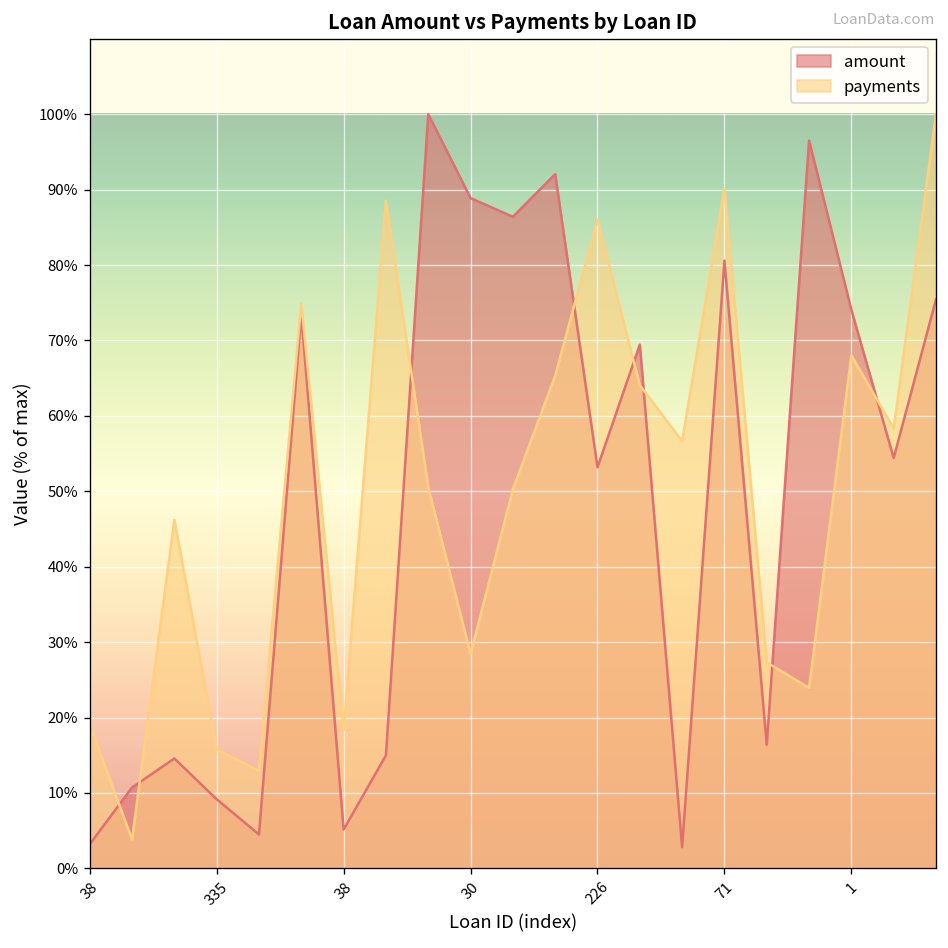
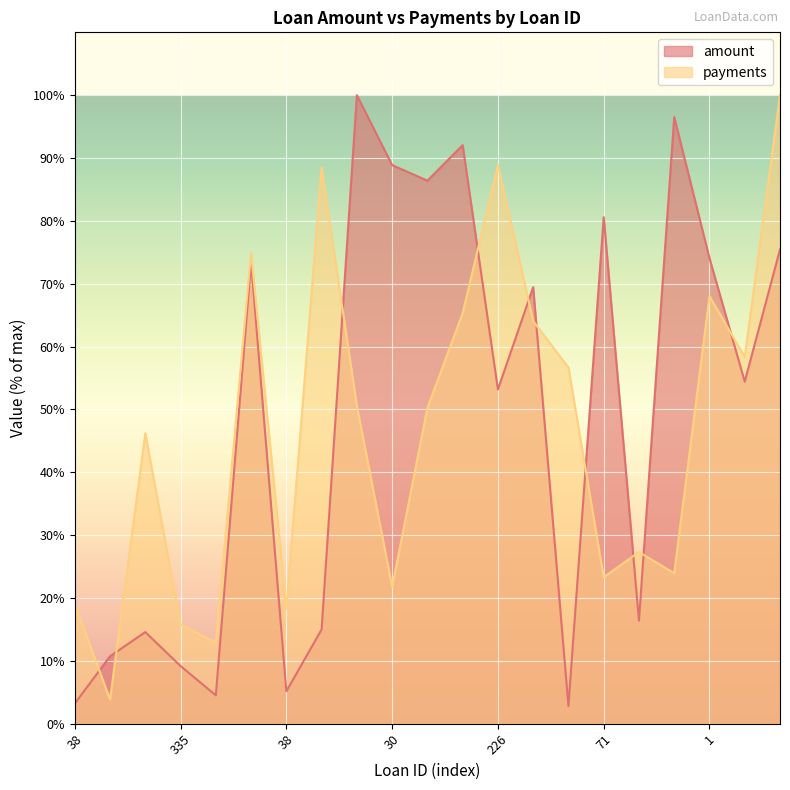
  {
    "amount": {
      "335": "9%",
      "30": "89%",
      "226": "53%",
      "71": "81%"
    },
    "payments": {
      "335": "16%",
-     "30": "28%",
-     "226": "86%",
-     "71": "90%"
+     "30": "22%",
+     "226": "89%",
+     "71": "23%"
    }
  }
